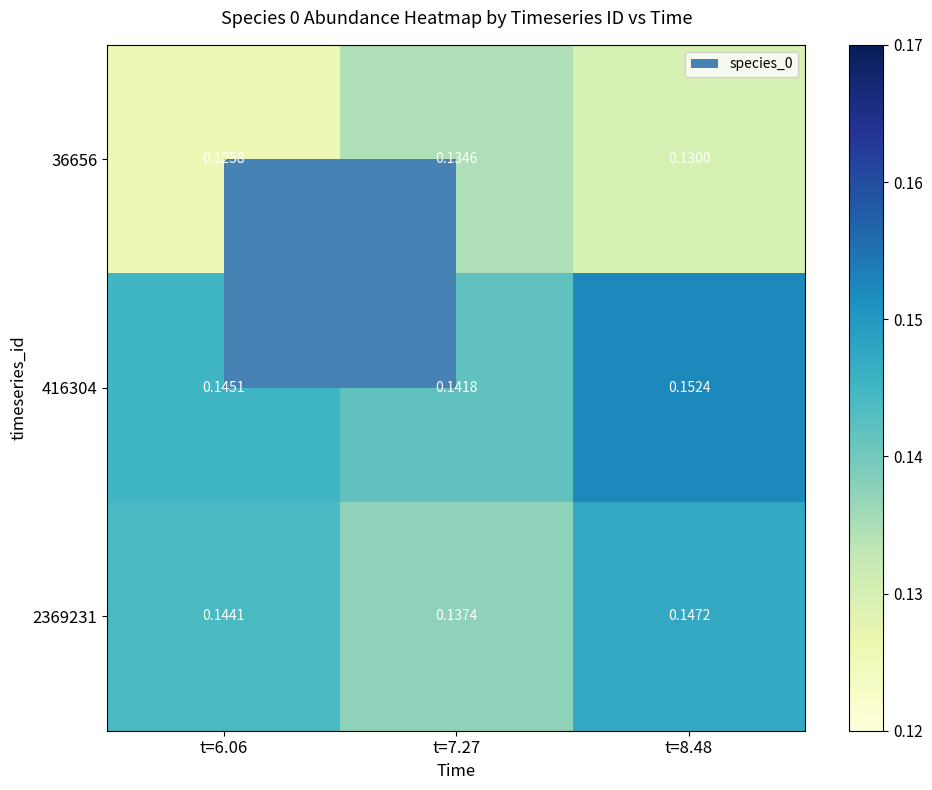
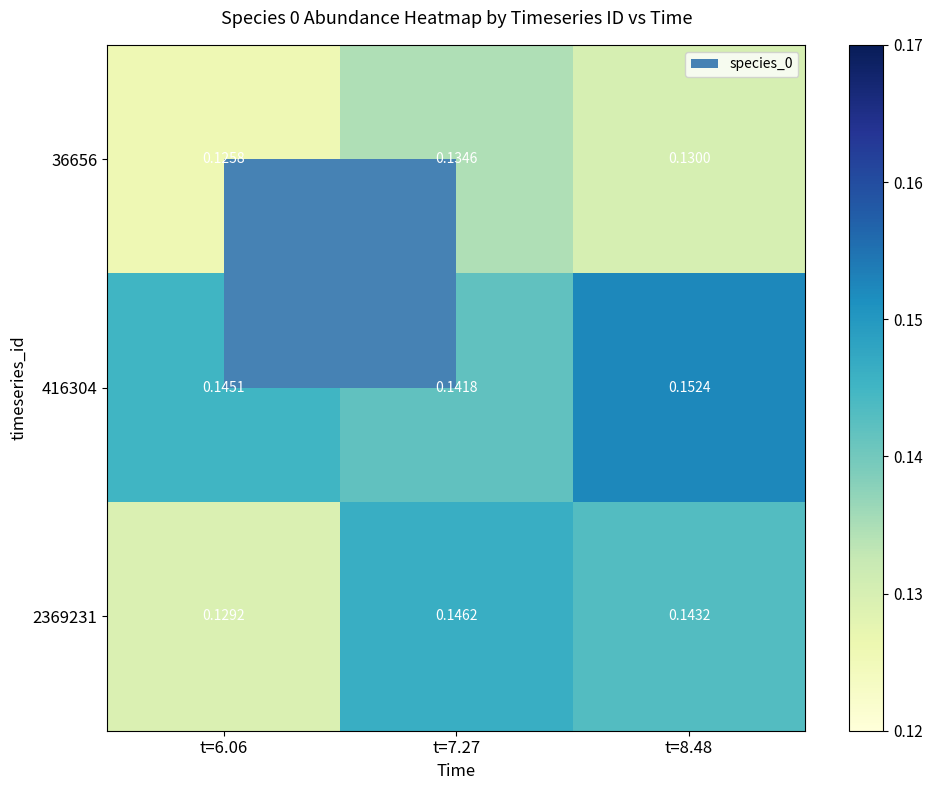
  {
    "36656": {
      "t=8.48": 0.1300
    },
    "416304": {
      "t=8.48": 0.1524
    },
    "2369231": {
-     "t=6.06": 0.1441,
-     "t=7.27": 0.1374,
-     "t=8.48": 0.1472
+     "t=6.06": 0.1292,
+     "t=7.27": 0.1462,
+     "t=8.48": 0.1432
    }
  }
